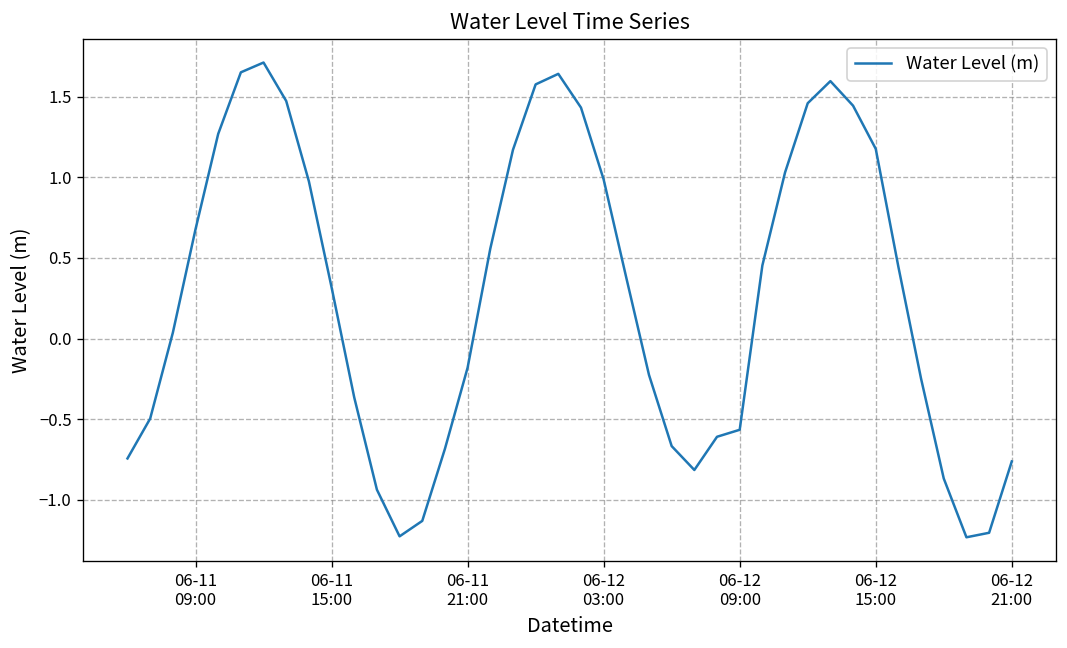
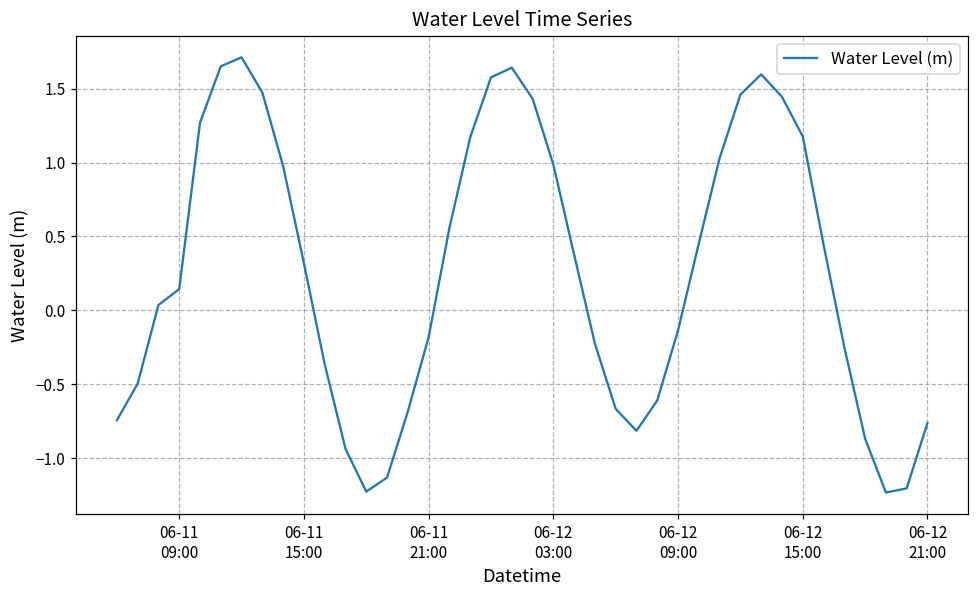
  {
-   "06-11 09:00": 0.68,
+   "06-11 09:00": 0.14,
    "06-11 15:00": 0.32,
    "06-11 21:00": -0.18,
    "06-12 03:00": 0.99,
-   "06-12 09:00": -0.57,
+   "06-12 09:00": -0.14,
    "06-12 15:00": 1.18,
    "06-12 21:00": -0.76
  }
